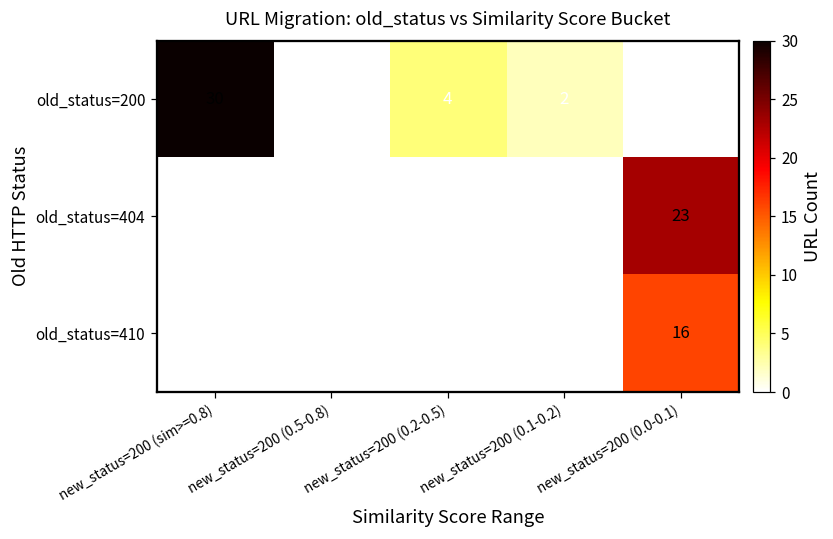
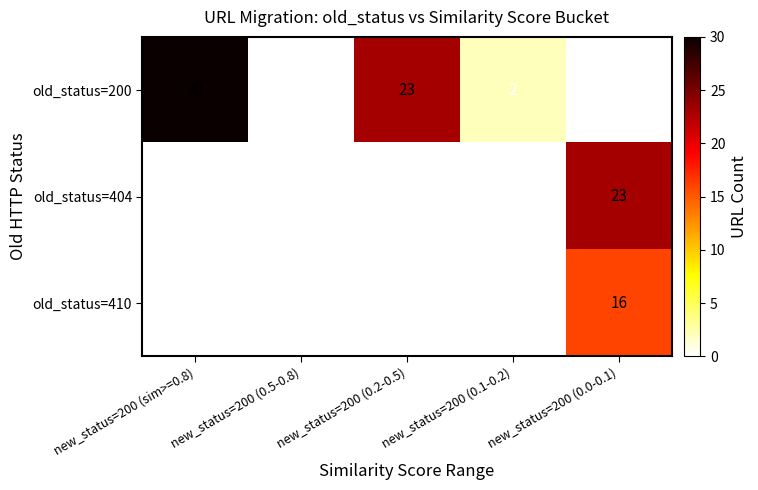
  {
    "old_status=200": {
-     "new_status=200 (0.2-0.5)": 4,
+     "new_status=200 (0.2-0.5)": 23,
      "new_status=200 (0.1-0.2)": 2
    },
    "old_status=404": {
      "new_status=200 (0.0-0.1)": 23
    },
    "old_status=410": {
      "new_status=200 (0.0-0.1)": 16
    }
  }
